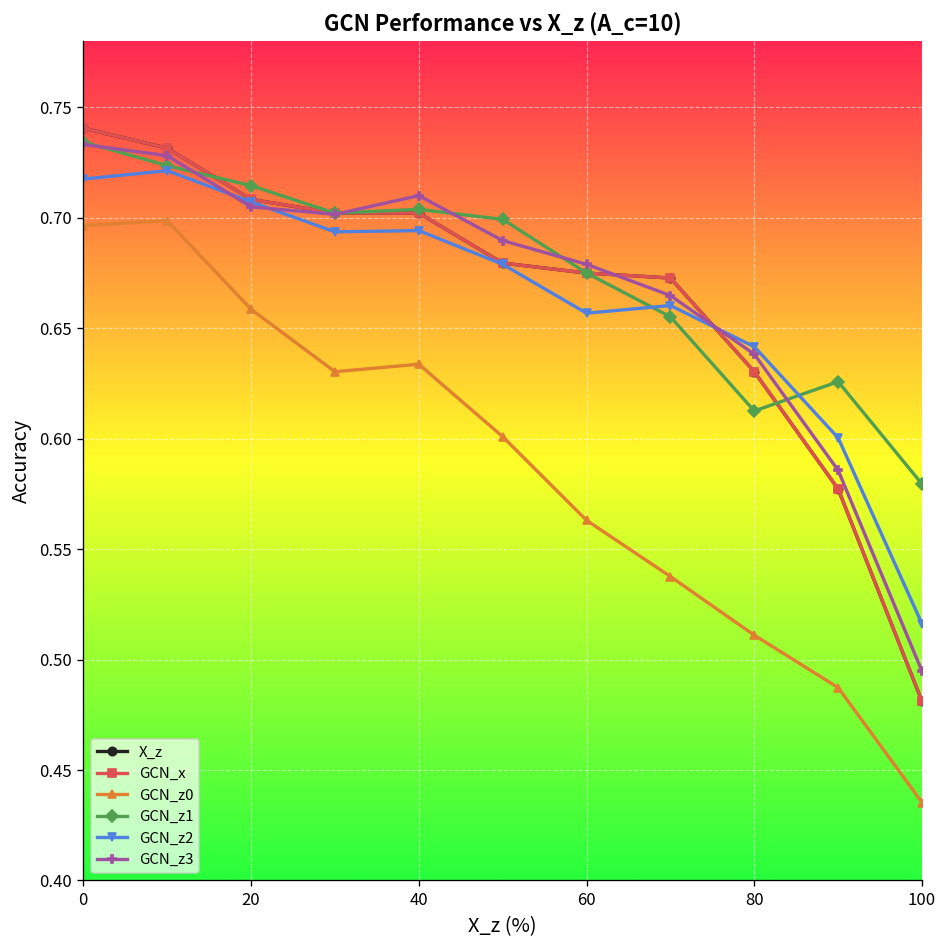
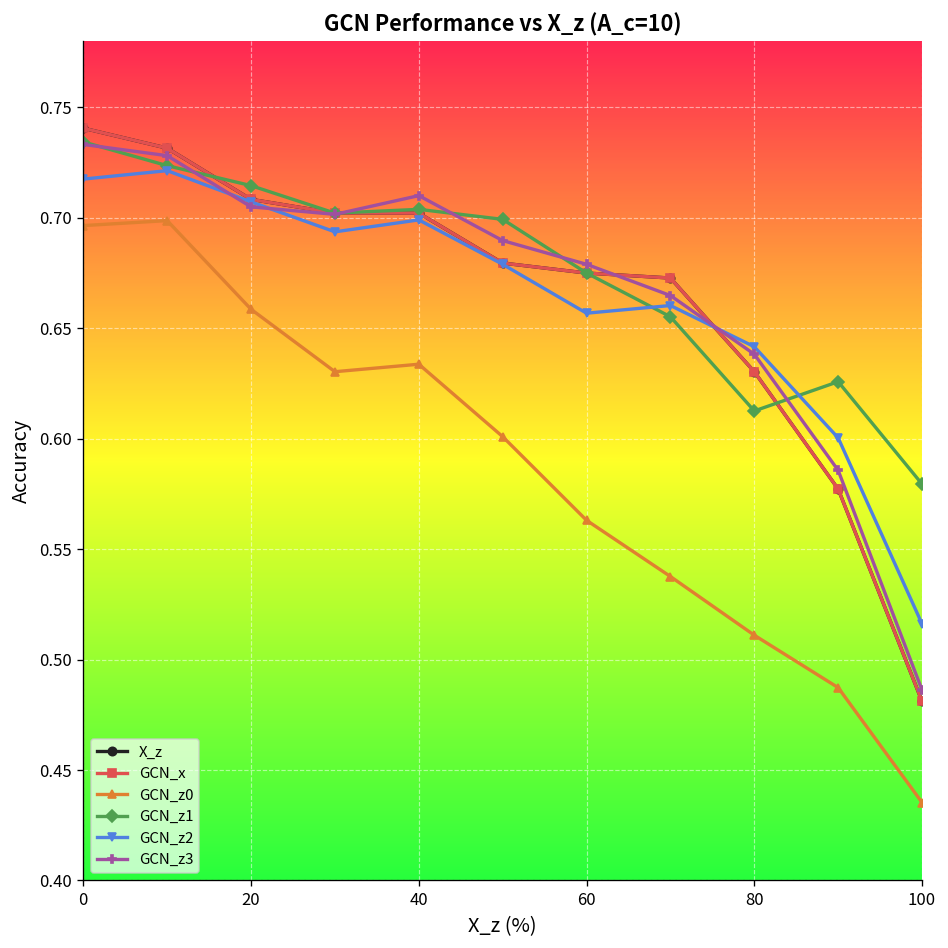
  {
    "GCN_z1": {
      "20": 0.715,
      "40": 0.704,
      "80": 0.613,
      "100": 0.579
    },
    "GCN_z2": {
      "0": 0.717,
-     "40": 0.694,
+     "40": 0.699,
      "60": 0.657,
      "80": 0.642,
      "100": 0.516
    },
    "GCN_z3": {
      "20": 0.705,
      "40": 0.710,
      "60": 0.679,
      "80": 0.638,
-     "100": 0.495
+     "100": 0.486
    }
  }
